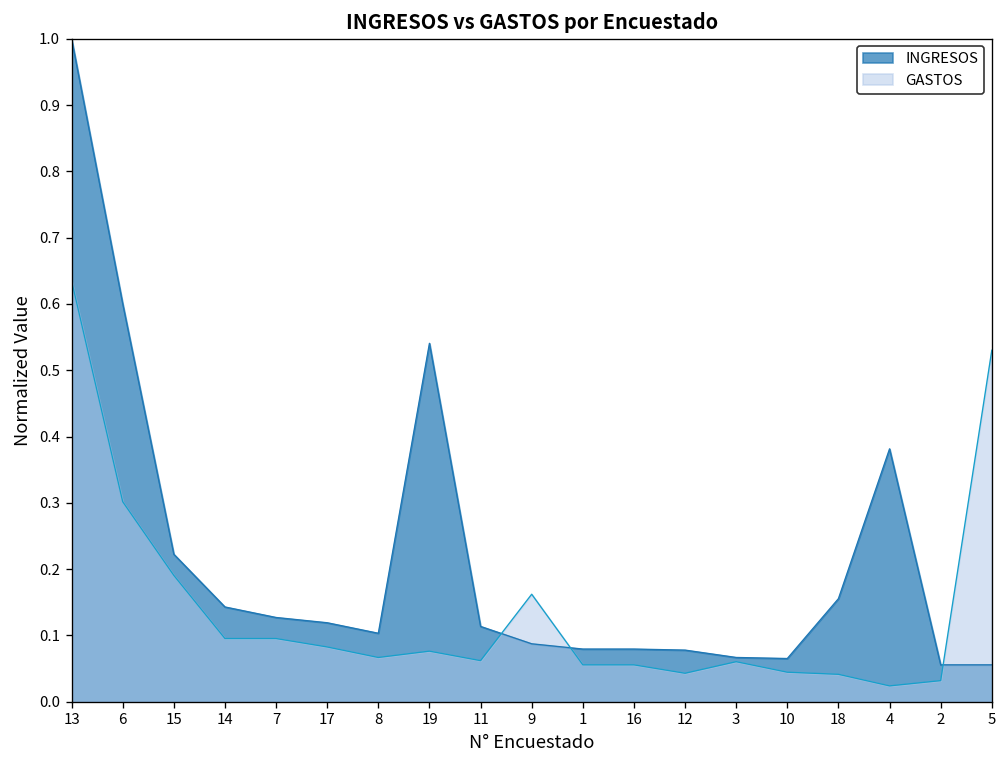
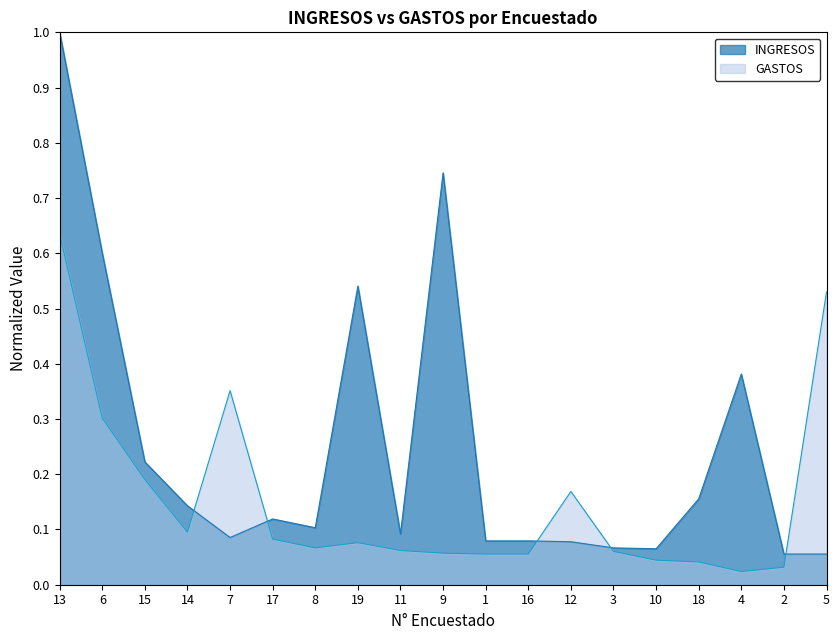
  {
    "INGRESOS": {
      "13": 1.00,
      "6": 0.60,
      "15": 0.22,
      "14": 0.14,
-     "7": 0.13,
+     "7": 0.09,
      "17": 0.12,
      "8": 0.10,
      "19": 0.54,
-     "11": 0.11,
-     "9": 0.09,
+     "11": 0.09,
+     "9": 0.75,
      "1": 0.08,
      "16": 0.08,
      "12": 0.08,
      "3": 0.07,
      "10": 0.07,
      "18": 0.16,
      "4": 0.38,
      "2": 0.06,
      "5": 0.06
    },
    "GASTOS": {
      "13": 0.63,
      "6": 0.30,
      "15": 0.19,
      "14": 0.10,
-     "7": 0.10,
+     "7": 0.35,
      "17": 0.08,
      "8": 0.07,
      "19": 0.08,
      "11": 0.06,
-     "9": 0.16,
+     "9": 0.06,
      "1": 0.06,
      "16": 0.06,
-     "12": 0.04,
+     "12": 0.17,
      "3": 0.06,
      "10": 0.04,
      "18": 0.04,
      "4": 0.02,
      "2": 0.03,
      "5": 0.53
    }
  }
